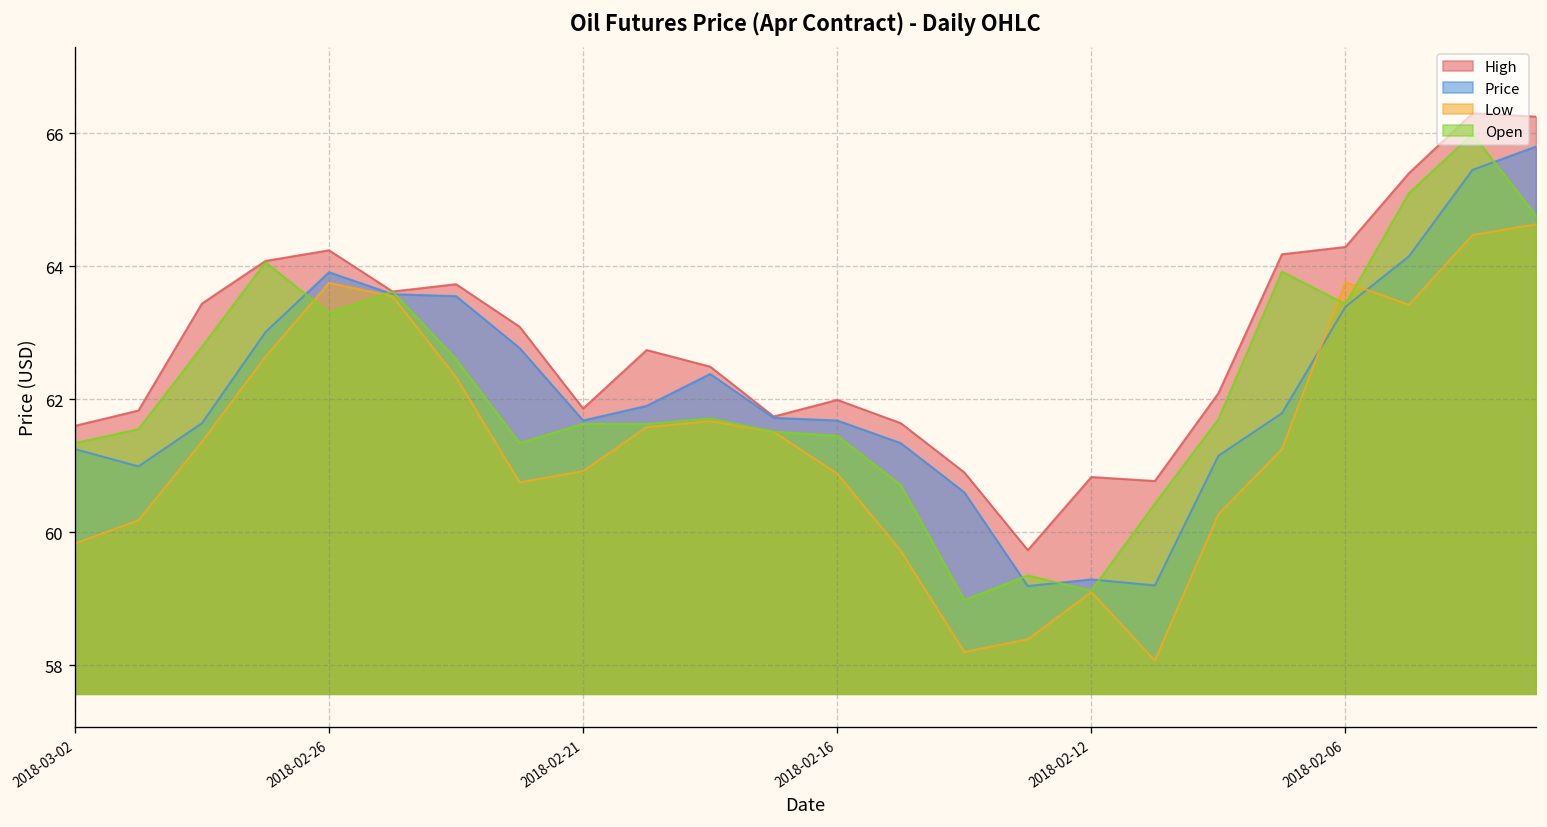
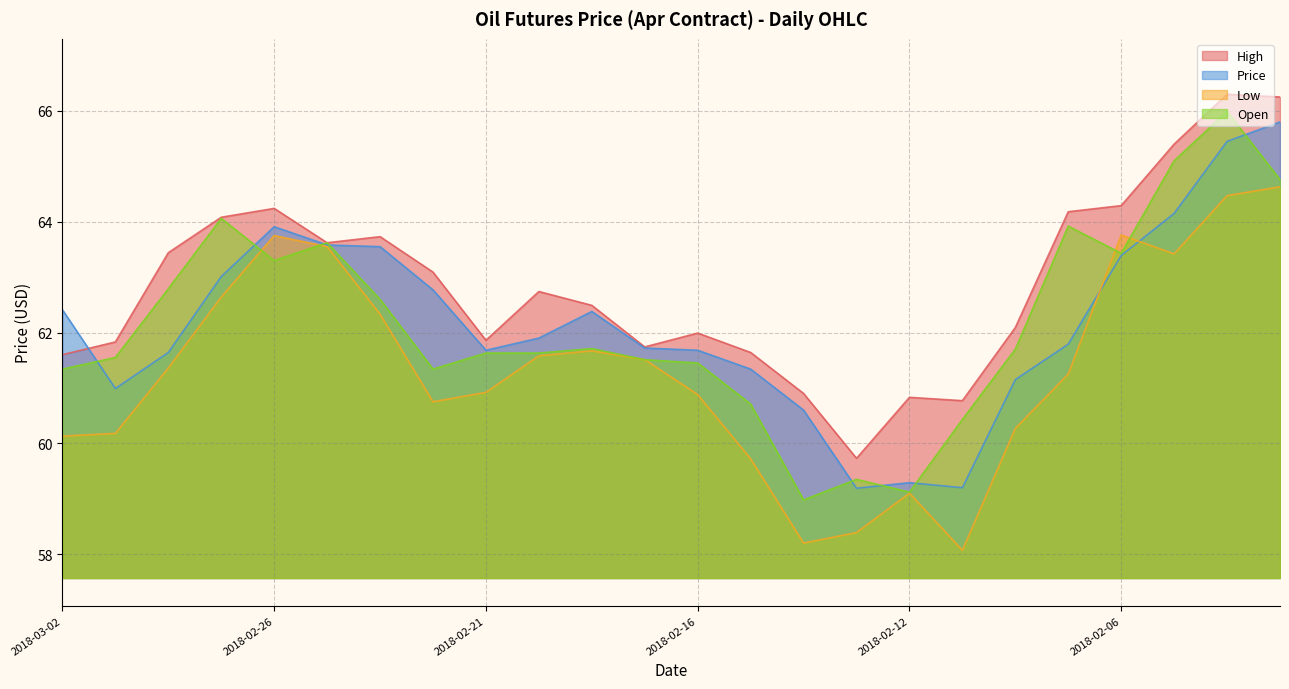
  {
    "High": {
      "2018-03-02": 61.6,
      "2018-02-26": 64.2,
      "2018-02-21": 61.9,
      "2018-02-16": 62.0,
      "2018-02-12": 60.8,
      "2018-02-06": 64.3
    },
    "Price": {
-     "2018-03-02": 61.3,
+     "2018-03-02": 62.4,
      "2018-02-26": 63.9,
      "2018-02-21": 61.7,
      "2018-02-16": 61.7,
      "2018-02-12": 59.3
    },
    "Low": {
-     "2018-03-02": 59.8,
+     "2018-03-02": 60.1,
      "2018-02-26": 63.8,
      "2018-02-21": 60.9,
      "2018-02-16": 60.9,
      "2018-02-06": 63.8
    },
    "Open": {
      "2018-03-02": 61.3,
      "2018-02-26": 63.3,
      "2018-02-21": 61.6,
      "2018-02-16": 61.5
    }
  }
